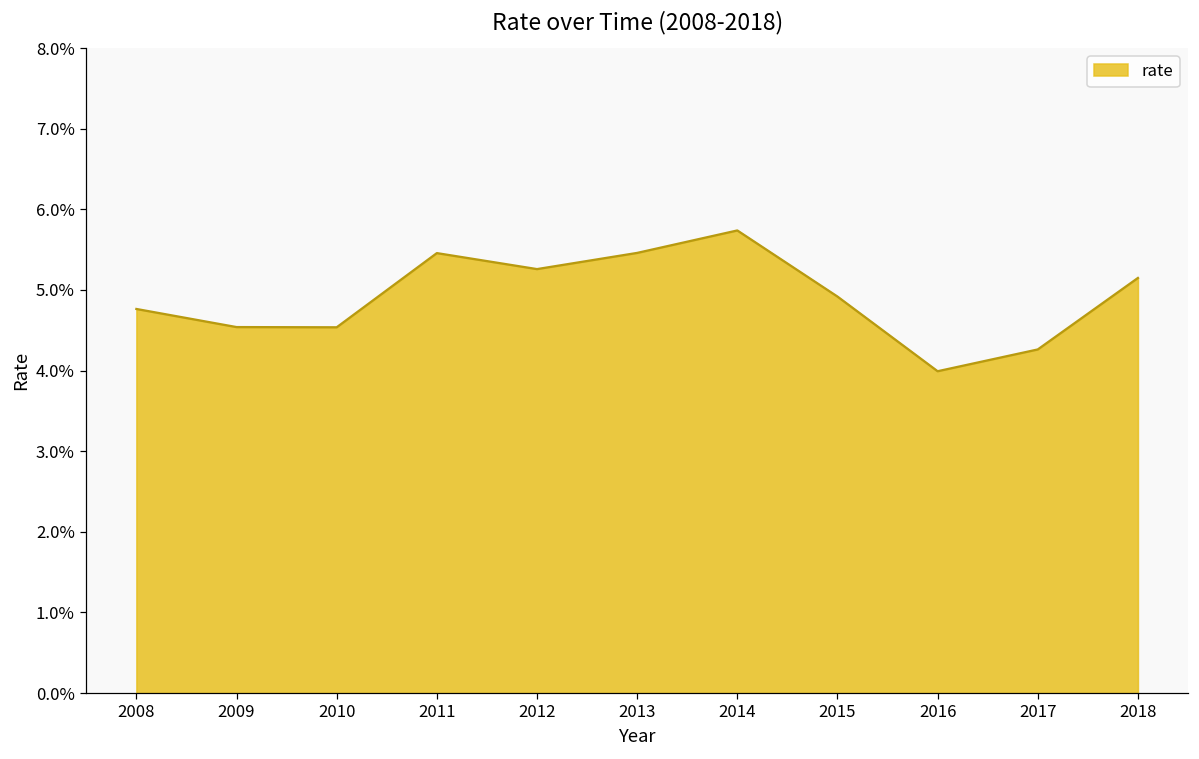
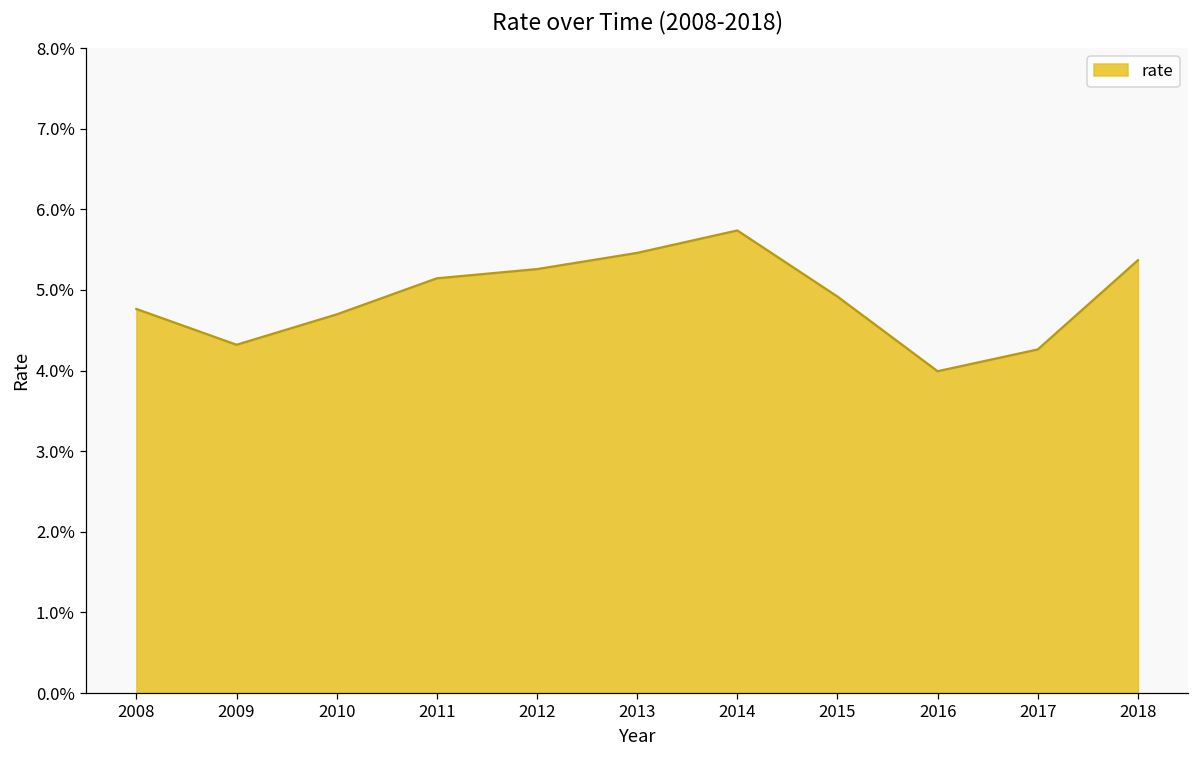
  {
    "2008": "4.8%",
-   "2009": "4.5%",
-   "2010": "4.5%",
-   "2011": "5.5%",
+   "2009": "4.3%",
+   "2010": "4.7%",
+   "2011": "5.1%",
    "2012": "5.3%",
    "2013": "5.5%",
    "2014": "5.7%",
    "2015": "4.9%",
    "2016": "4.0%",
    "2017": "4.3%",
-   "2018": "5.1%"
+   "2018": "5.4%"
  }
